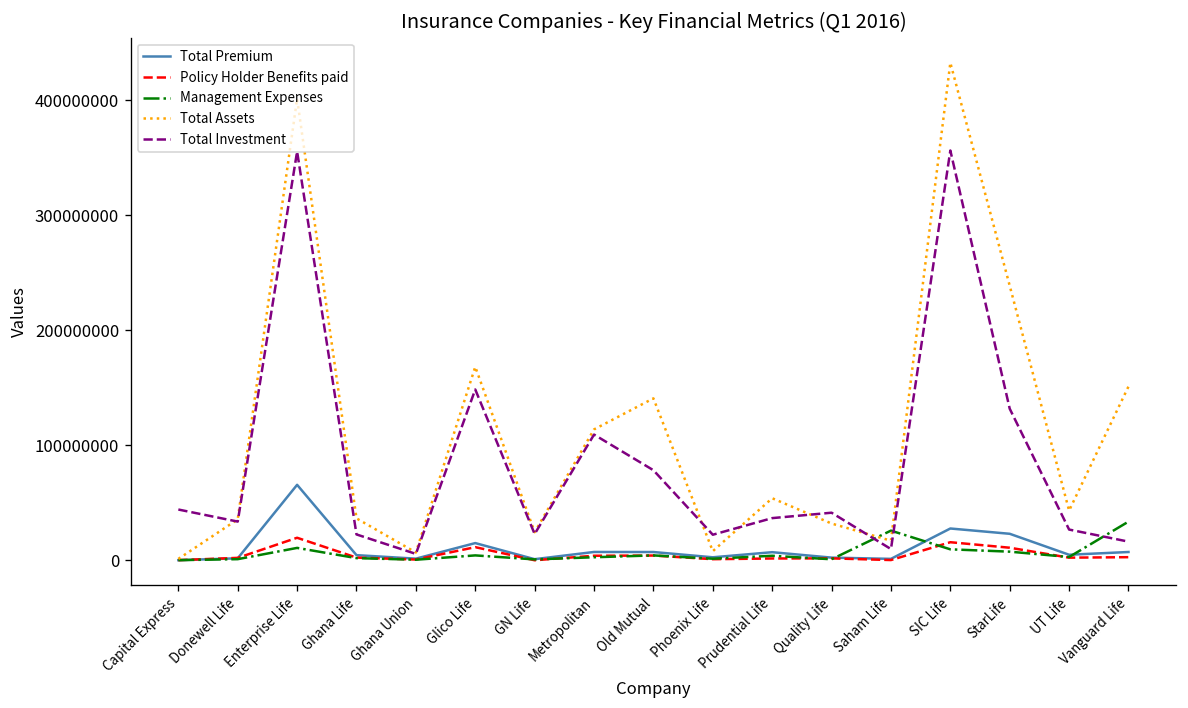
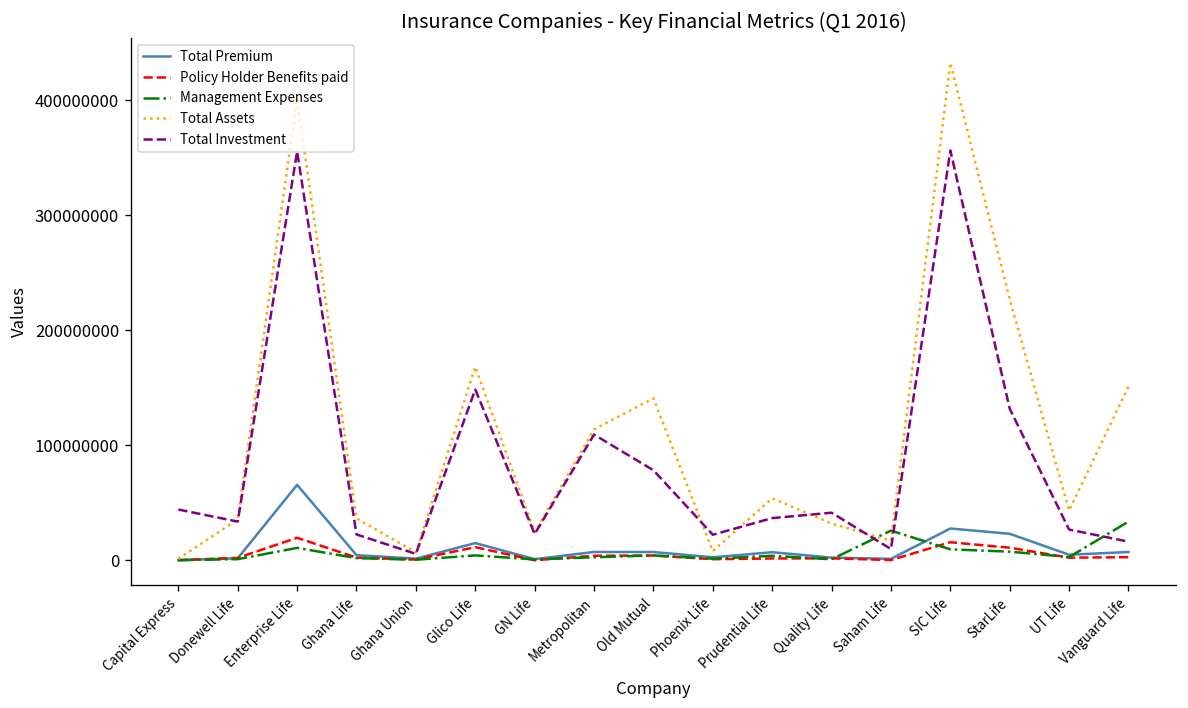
  {
    "Total Premium": {
      "Enterprise Life": 70000000,
      "Glico Life": 10000000,
      "Metropolitan": 10000000,
      "Old Mutual": 10000000,
      "Prudential Life": 10000000,
      "SIC Life": 30000000,
      "StarLife": 20000000,
      "Vanguard Life": 10000000
    },
    "Policy Holder Benefits paid": {
      "Enterprise Life": 20000000,
      "Glico Life": 10000000,
      "SIC Life": 20000000,
      "StarLife": 10000000,
      "Vanguard Life": 0
    },
    "Management Expenses": {
      "Enterprise Life": 10000000,
      "Glico Life": 0,
      "Saham Life": 30000000,
      "SIC Life": 10000000,
      "StarLife": 10000000,
      "Vanguard Life": 30000000
    },
    "Total Assets": {
      "Ghana Life": 40000000,
      "Glico Life": 170000000,
      "Metropolitan": 110000000,
      "Old Mutual": 140000000,
      "Phoenix Life": 10000000,
      "Prudential Life": 50000000,
      "Quality Life": 30000000,
      "Saham Life": 20000000,
      "SIC Life": 430000000,
-     "StarLife": 240000000,
+     "StarLife": 230000000,
      "UT Life": 40000000,
      "Vanguard Life": 150000000
    },
    "Total Investment": {
      "Capital Express": 40000000,
      "Enterprise Life": 360000000,
      "Ghana Life": 20000000,
      "Glico Life": 150000000,
      "Metropolitan": 110000000,
      "Old Mutual": 80000000,
      "Phoenix Life": 20000000,
      "Prudential Life": 40000000,
      "Quality Life": 40000000,
      "Saham Life": 10000000,
      "SIC Life": 360000000,
      "StarLife": 130000000,
      "UT Life": 30000000,
      "Vanguard Life": 20000000
    }
  }
